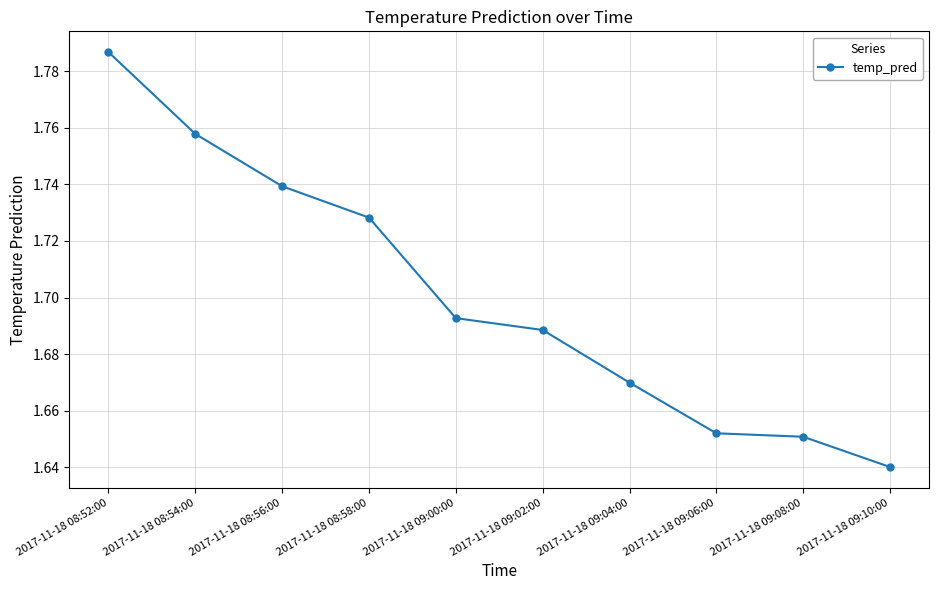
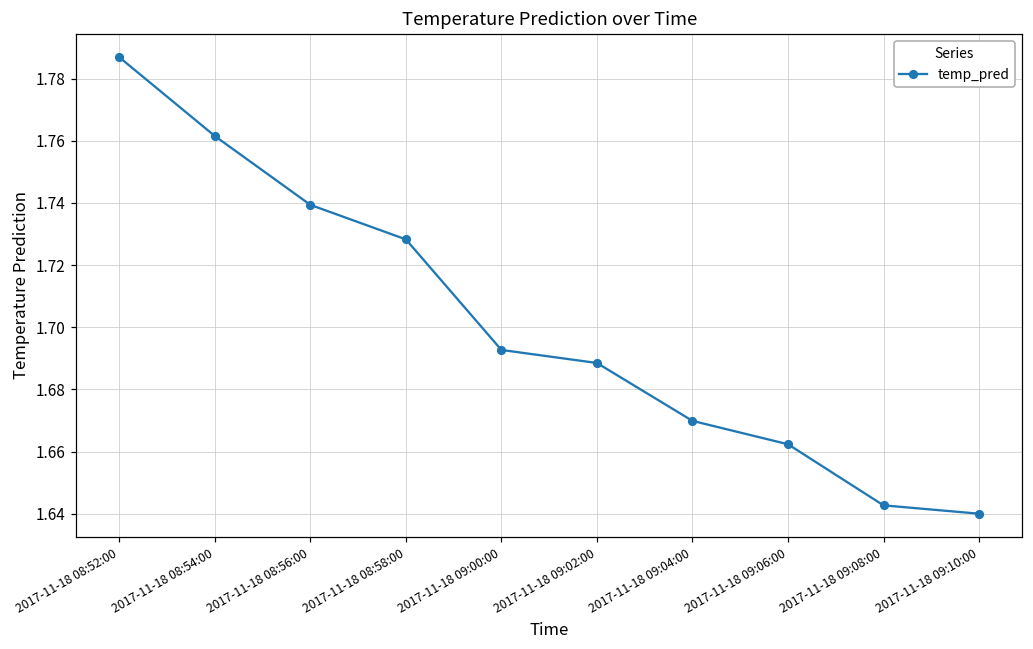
  {
    "2017-11-18 08:52:00": 1.787,
-   "2017-11-18 08:54:00": 1.758,
+   "2017-11-18 08:54:00": 1.761,
    "2017-11-18 08:56:00": 1.739,
    "2017-11-18 08:58:00": 1.728,
    "2017-11-18 09:00:00": 1.693,
    "2017-11-18 09:02:00": 1.689,
    "2017-11-18 09:04:00": 1.670,
-   "2017-11-18 09:06:00": 1.652,
-   "2017-11-18 09:08:00": 1.651,
+   "2017-11-18 09:06:00": 1.662,
+   "2017-11-18 09:08:00": 1.643,
    "2017-11-18 09:10:00": 1.640
  }
